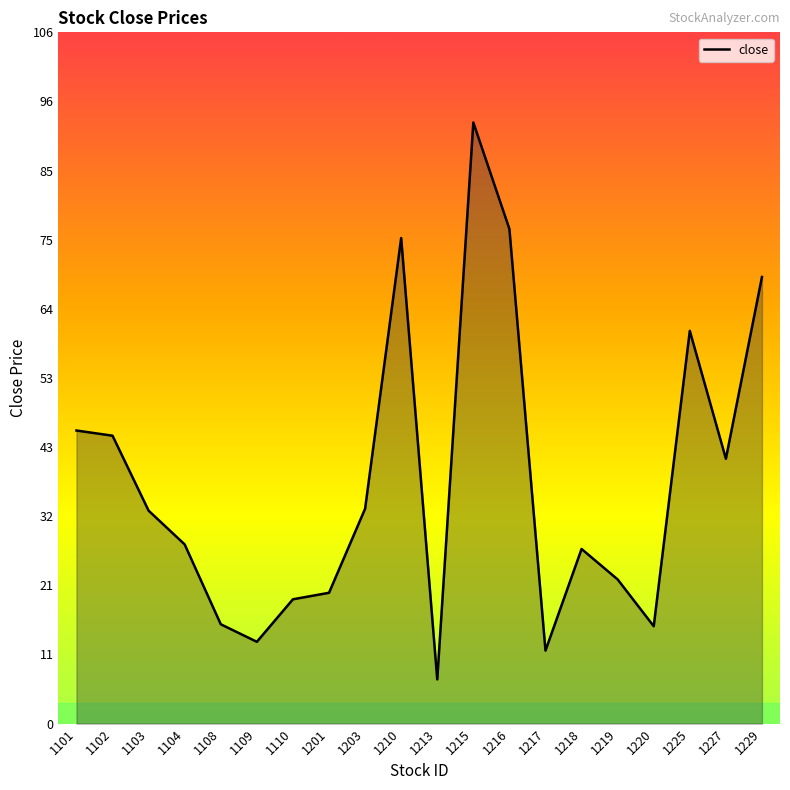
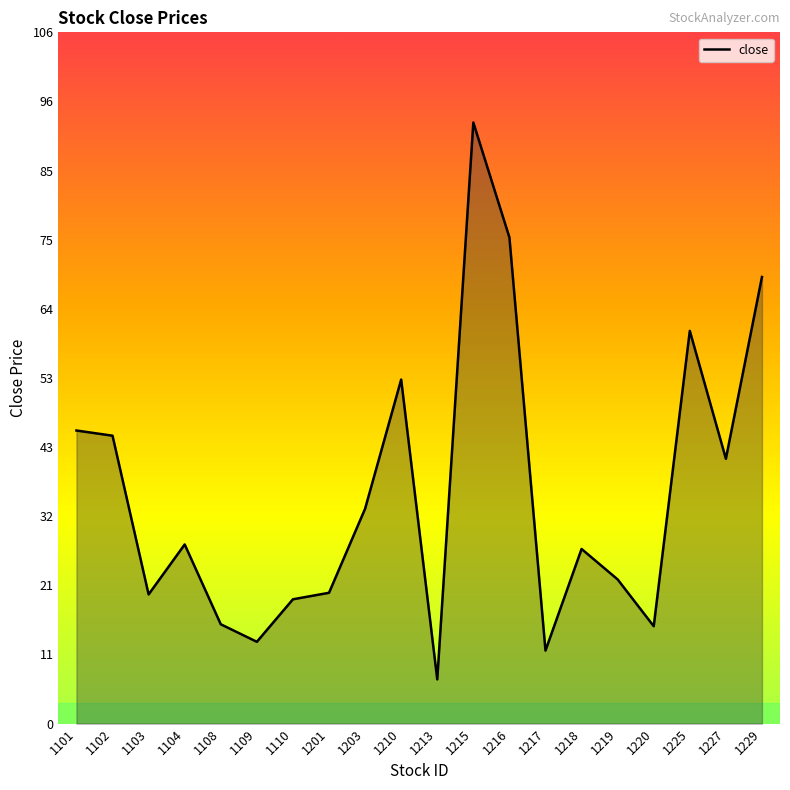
  {
    "1101": 45,
    "1102": 44,
-   "1103": 33,
+   "1103": 20,
    "1104": 28,
    "1108": 15,
    "1109": 13,
    "1110": 19,
    "1201": 20,
    "1203": 33,
-   "1210": 75,
+   "1210": 53,
    "1213": 7,
    "1215": 93,
-   "1216": 76,
+   "1216": 75,
    "1217": 11,
    "1218": 27,
    "1219": 22,
    "1220": 15,
    "1225": 61,
    "1227": 41,
    "1229": 69
  }
